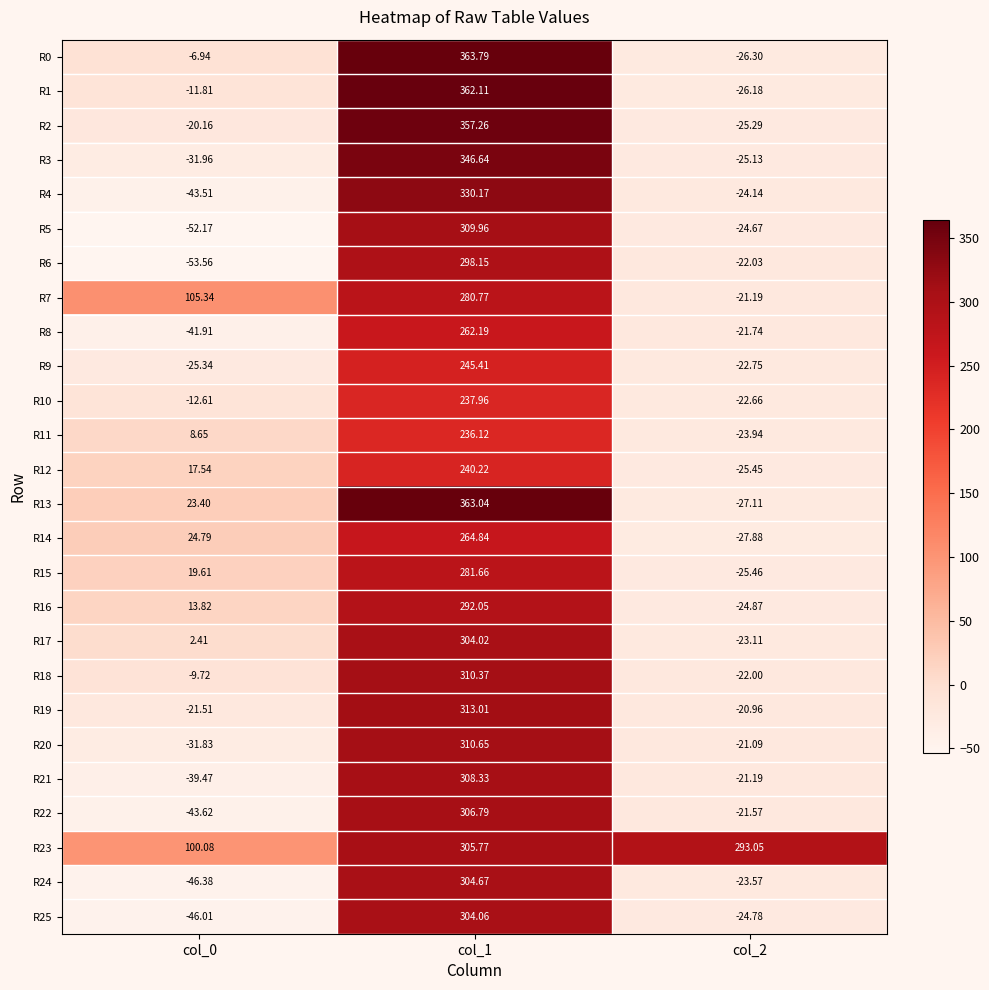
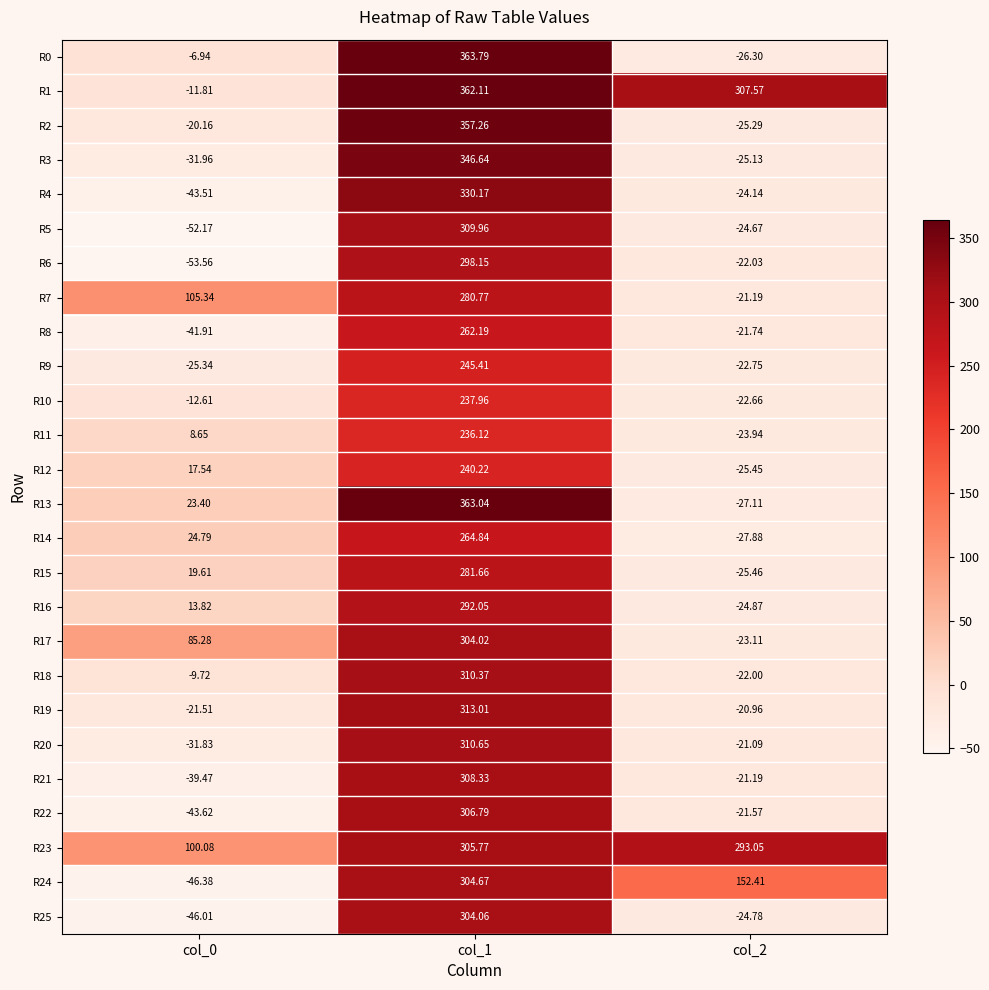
  {
    "R0": {
      "col_0": -6.94,
      "col_1": 363.79,
      "col_2": -26.30
    },
    "R1": {
      "col_0": -11.81,
      "col_1": 362.11,
-     "col_2": -26.18
+     "col_2": 307.57
    },
    "R2": {
      "col_0": -20.16,
      "col_1": 357.26,
      "col_2": -25.29
    },
    "R3": {
      "col_0": -31.96,
      "col_1": 346.64,
      "col_2": -25.13
    },
    "R4": {
      "col_0": -43.51,
      "col_1": 330.17,
      "col_2": -24.14
    },
    "R5": {
      "col_0": -52.17,
      "col_1": 309.96,
      "col_2": -24.67
    },
    "R6": {
      "col_0": -53.56,
      "col_1": 298.15,
      "col_2": -22.03
    },
    "R7": {
      "col_0": 105.34,
      "col_1": 280.77,
      "col_2": -21.19
    },
    "R8": {
      "col_0": -41.91,
      "col_1": 262.19,
      "col_2": -21.74
    },
    "R9": {
      "col_0": -25.34,
      "col_1": 245.41,
      "col_2": -22.75
    },
    "R10": {
      "col_0": -12.61,
      "col_1": 237.96,
      "col_2": -22.66
    },
    "R11": {
      "col_0": 8.65,
      "col_1": 236.12,
      "col_2": -23.94
    },
    "R12": {
      "col_0": 17.54,
      "col_1": 240.22,
      "col_2": -25.45
    },
    "R13": {
      "col_0": 23.40,
      "col_1": 363.04,
      "col_2": -27.11
    },
    "R14": {
      "col_0": 24.79,
      "col_1": 264.84,
      "col_2": -27.88
    },
    "R15": {
      "col_0": 19.61,
      "col_1": 281.66,
      "col_2": -25.46
    },
    "R16": {
      "col_0": 13.82,
      "col_1": 292.05,
      "col_2": -24.87
    },
    "R17": {
-     "col_0": 2.41,
+     "col_0": 85.28,
      "col_1": 304.02,
      "col_2": -23.11
    },
    "R18": {
      "col_0": -9.72,
      "col_1": 310.37,
      "col_2": -22.00
    },
    "R19": {
      "col_0": -21.51,
      "col_1": 313.01,
      "col_2": -20.96
    },
    "R20": {
      "col_0": -31.83,
      "col_1": 310.65,
      "col_2": -21.09
    },
    "R21": {
      "col_0": -39.47,
      "col_1": 308.33,
      "col_2": -21.19
    },
    "R22": {
      "col_0": -43.62,
      "col_1": 306.79,
      "col_2": -21.57
    },
    "R23": {
      "col_0": 100.08,
      "col_1": 305.77,
      "col_2": 293.05
    },
    "R24": {
      "col_0": -46.38,
      "col_1": 304.67,
-     "col_2": -23.57
+     "col_2": 152.41
    },
    "R25": {
      "col_0": -46.01,
      "col_1": 304.06,
      "col_2": -24.78
    }
  }
